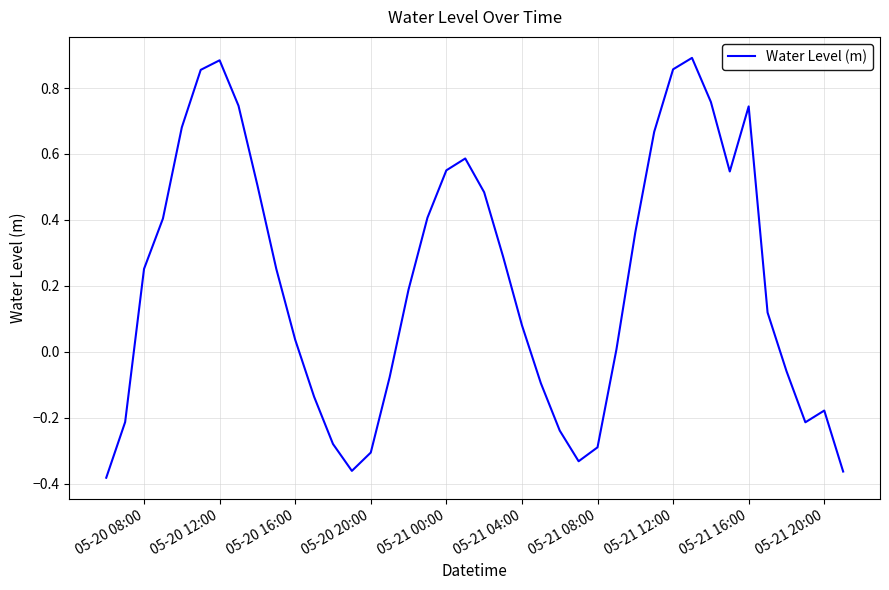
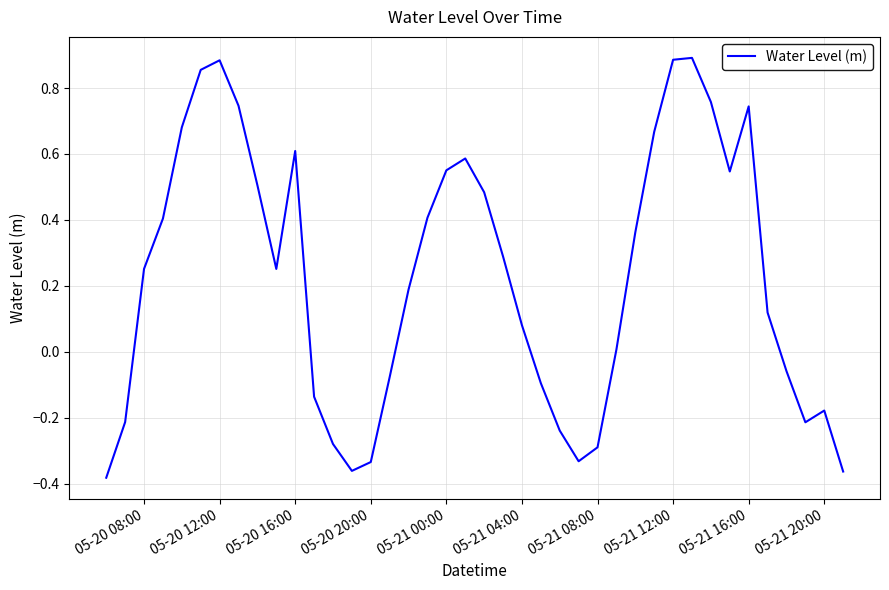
  {
    "05-20 08:00": 0.25,
    "05-20 12:00": 0.88,
-   "05-20 16:00": 0.04,
-   "05-20 20:00": -0.31,
+   "05-20 16:00": 0.61,
+   "05-20 20:00": -0.33,
    "05-21 00:00": 0.55,
    "05-21 04:00": 0.08,
    "05-21 08:00": -0.29,
-   "05-21 12:00": 0.86,
+   "05-21 12:00": 0.89,
    "05-21 16:00": 0.74,
    "05-21 20:00": -0.18
  }
